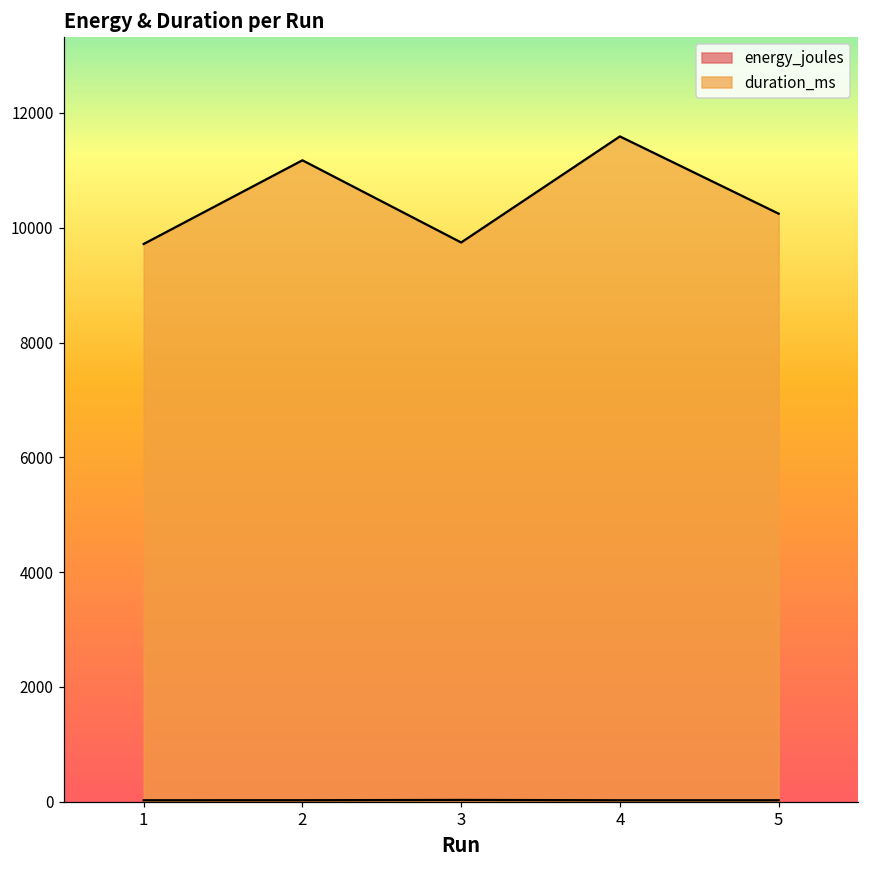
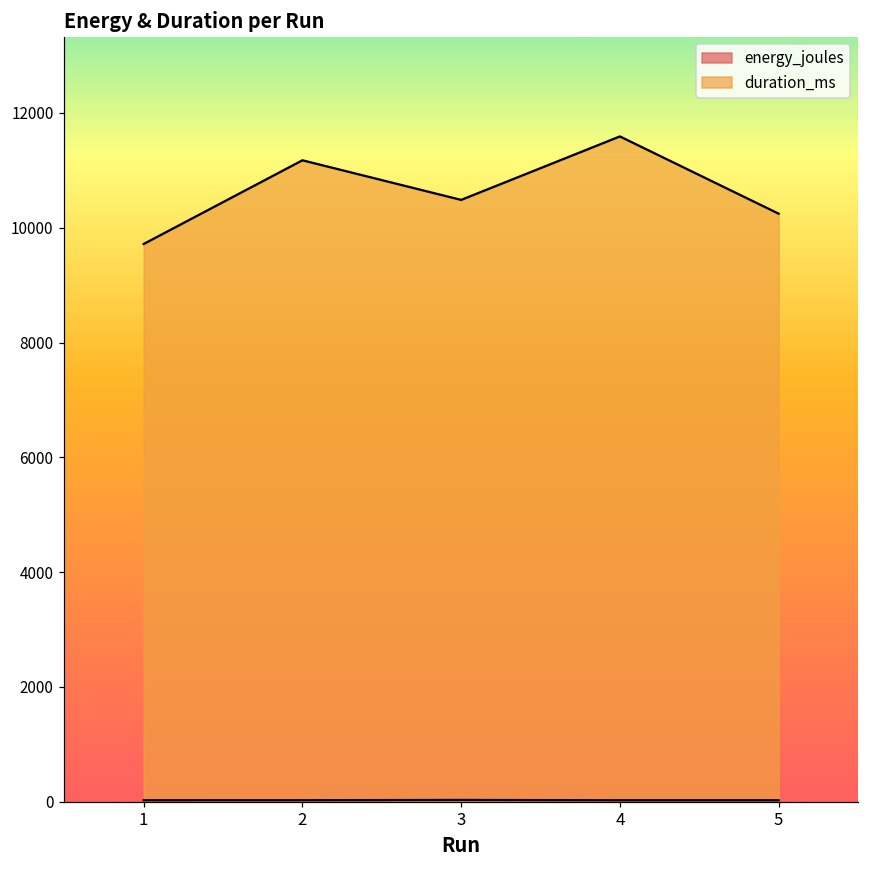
  {
    "energy_joules": {
      "1": 0,
      "2": 0,
      "3": 0,
      "4": 0,
      "5": 0
    },
    "duration_ms": {
      "1": 9700,
      "2": 11200,
-     "3": 9700,
+     "3": 10500,
      "4": 11600,
      "5": 10200
    }
  }
